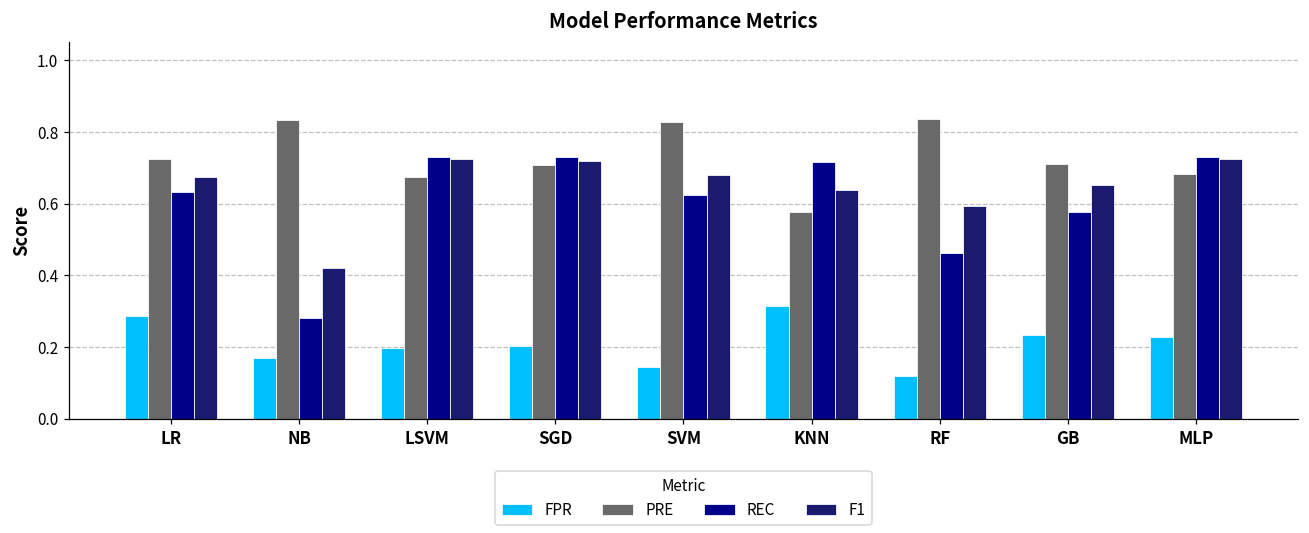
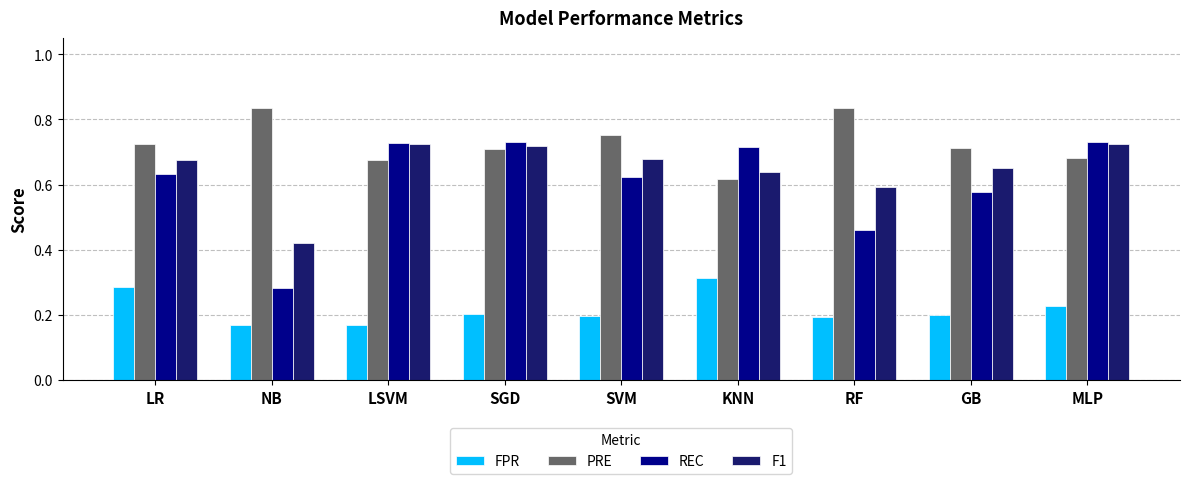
  {
    "FPR": {
      "LR": 0.29,
      "NB": 0.17,
-     "LSVM": 0.20,
+     "LSVM": 0.17,
      "SGD": 0.20,
-     "SVM": 0.14,
+     "SVM": 0.20,
      "KNN": 0.31,
-     "RF": 0.12,
-     "GB": 0.23,
+     "RF": 0.19,
+     "GB": 0.20,
      "MLP": 0.23
    },
    "PRE": {
      "LR": 0.73,
      "NB": 0.83,
      "LSVM": 0.68,
      "SGD": 0.71,
-     "SVM": 0.83,
-     "KNN": 0.58,
+     "SVM": 0.75,
+     "KNN": 0.62,
      "RF": 0.84,
      "GB": 0.71,
      "MLP": 0.68
    }
  }
